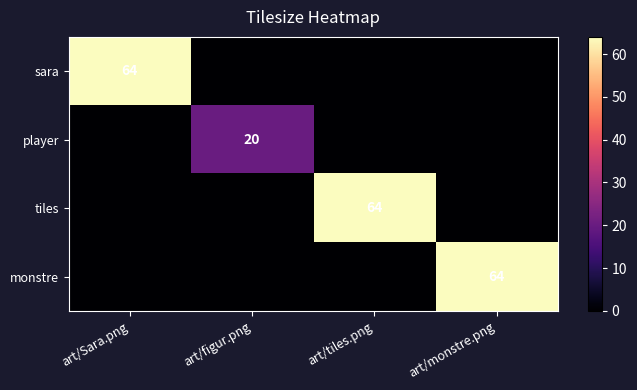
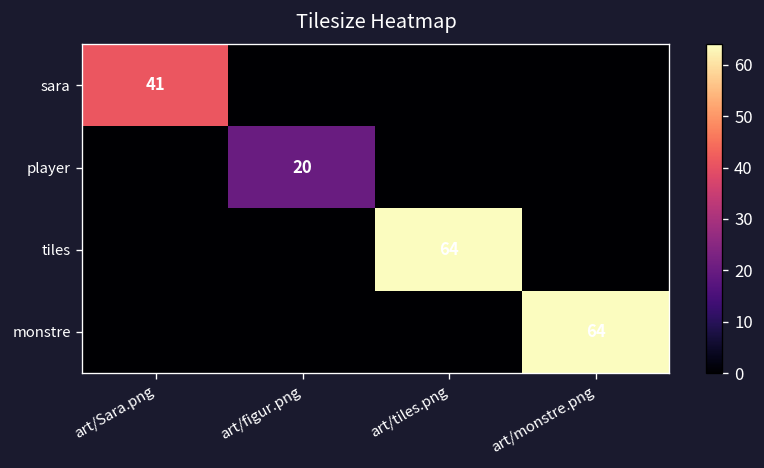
  {
    "sara": {
-     "art/Sara.png": 64
+     "art/Sara.png": 41
    },
    "player": {
      "art/figur.png": 20
    },
    "tiles": {
      "art/tiles.png": 64
    },
    "monstre": {
      "art/monstre.png": 64
    }
  }
